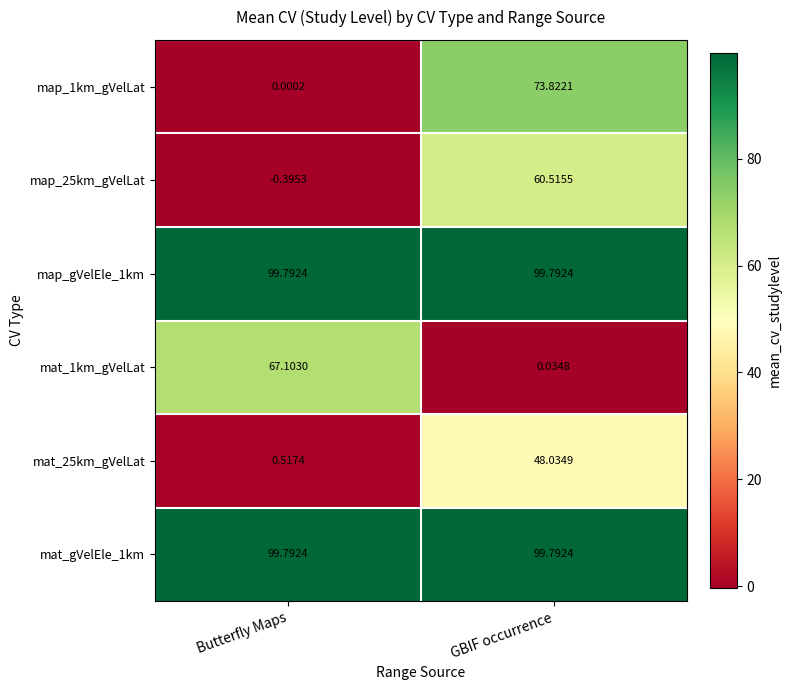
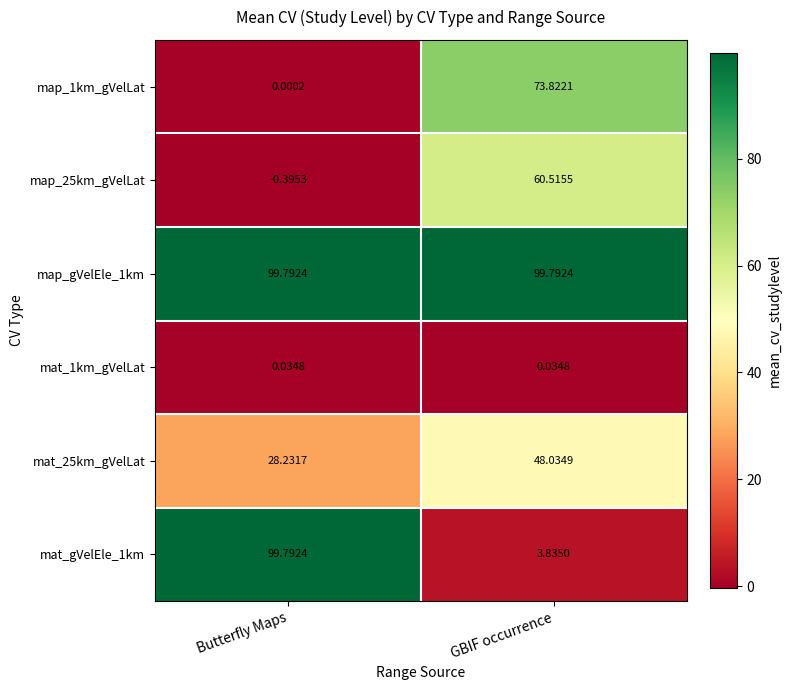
  {
    "map_1km_gVelLat": {
      "Butterfly Maps": 0.0002,
      "GBIF occurrence": 73.8221
    },
    "map_25km_gVelLat": {
      "Butterfly Maps": -0.3953,
      "GBIF occurrence": 60.5155
    },
    "map_gVelEle_1km": {
      "Butterfly Maps": 99.7924,
      "GBIF occurrence": 99.7924
    },
    "mat_1km_gVelLat": {
-     "Butterfly Maps": 67.1030,
+     "Butterfly Maps": 0.0348,
      "GBIF occurrence": 0.0348
    },
    "mat_25km_gVelLat": {
-     "Butterfly Maps": 0.5174,
+     "Butterfly Maps": 28.2317,
      "GBIF occurrence": 48.0349
    },
    "mat_gVelEle_1km": {
      "Butterfly Maps": 99.7924,
-     "GBIF occurrence": 99.7924
+     "GBIF occurrence": 3.8350
    }
  }
